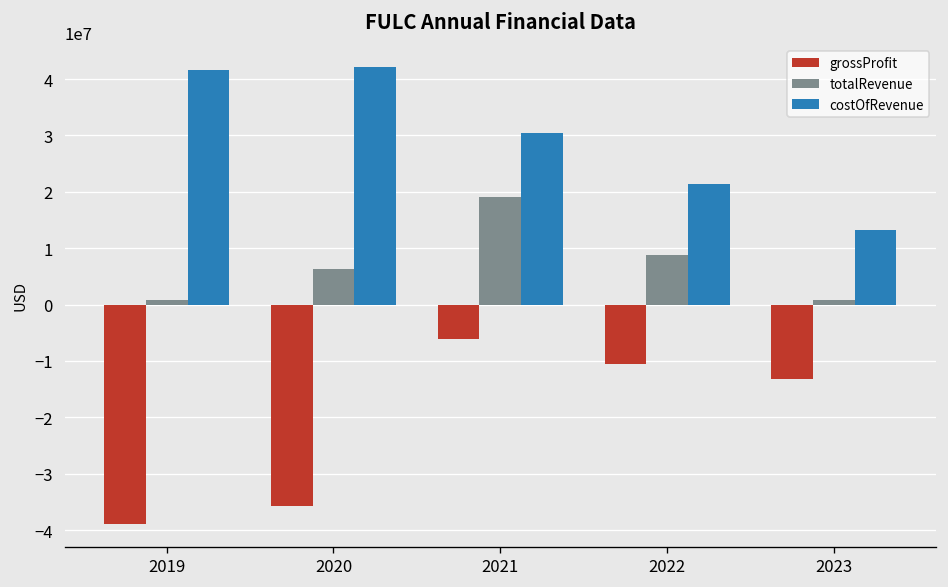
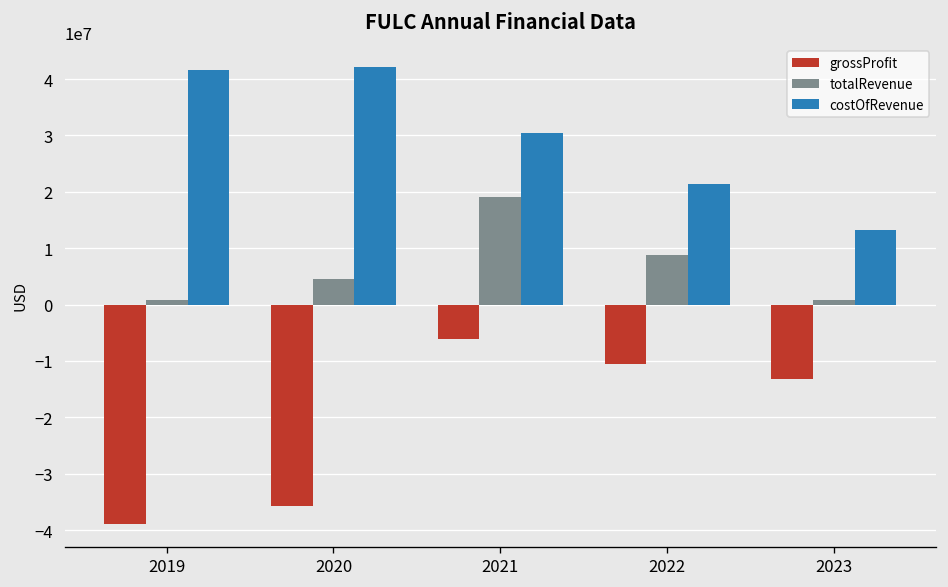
  {
    "grossProfit": {
      "2019": -39000000,
      "2020": -36000000,
      "2021": -6000000,
      "2022": -11000000,
      "2023": -13000000
    },
    "totalRevenue": {
      "2019": 1000000,
-     "2020": 6000000,
+     "2020": 4000000,
      "2021": 19000000,
      "2022": 9000000,
      "2023": 1000000
    },
    "costOfRevenue": {
      "2019": 42000000,
      "2020": 42000000,
      "2021": 31000000,
      "2022": 21000000,
      "2023": 13000000
    }
  }
